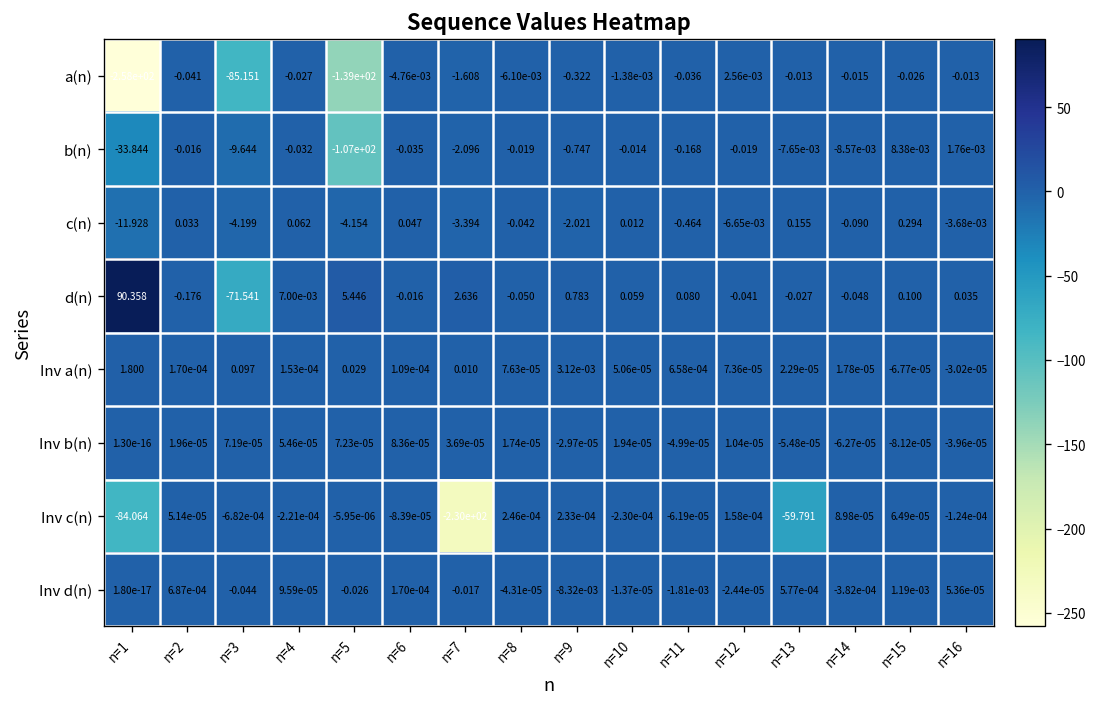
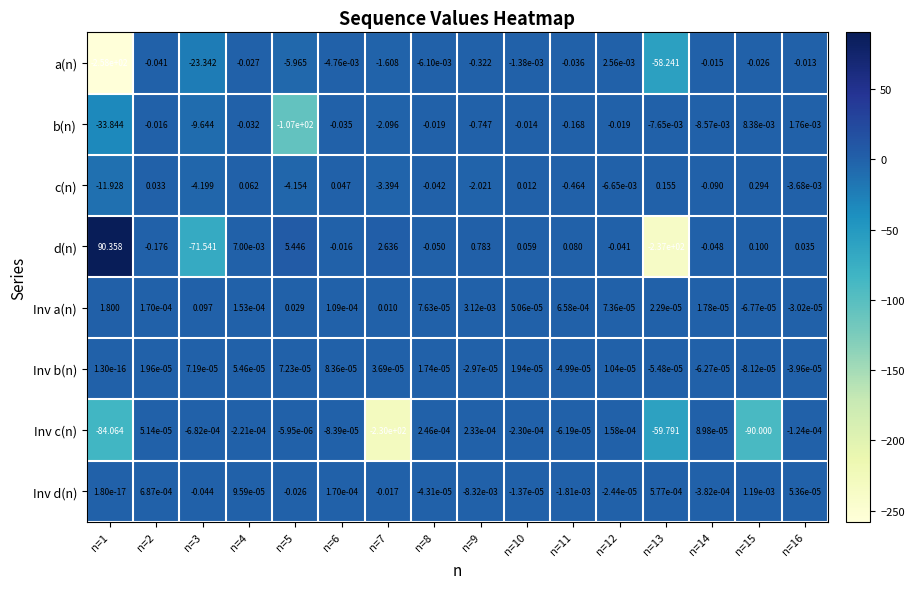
  {
    "a(n)": {
      "n=2": "-0.041",
-     "n=3": "-85.151",
+     "n=3": "-23.342",
      "n=4": "-0.027",
-     "n=5": "-1.39e+02",
+     "n=5": "-5.965",
      "n=6": "-4.76e-03",
      "n=7": "-1.608",
      "n=8": "-6.10e-03",
      "n=9": "-0.322",
      "n=10": "-1.38e-03",
      "n=11": "-0.036",
      "n=12": "2.56e-03",
-     "n=13": "-0.013",
+     "n=13": "-58.241",
      "n=14": "-0.015",
      "n=15": "-0.026",
      "n=16": "-0.013"
    },
    "b(n)": {
      "n=1": "-33.844",
      "n=2": "-0.016",
      "n=3": "-9.644",
      "n=4": "-0.032",
      "n=5": "-1.07e+02",
      "n=6": "-0.035",
      "n=7": "-2.096",
      "n=8": "-0.019",
      "n=9": "-0.747",
      "n=10": "-0.014",
      "n=11": "-0.168",
      "n=12": "-0.019",
      "n=13": "-7.65e-03",
      "n=14": "-8.57e-03",
      "n=15": "8.38e-03",
      "n=16": "1.76e-03"
    },
    "c(n)": {
      "n=1": "-11.928",
      "n=2": "0.033",
      "n=3": "-4.199",
      "n=4": "0.062",
      "n=5": "-4.154",
      "n=6": "0.047",
      "n=7": "-3.394",
      "n=8": "-0.042",
      "n=9": "-2.021",
      "n=10": "0.012",
      "n=11": "-0.464",
      "n=12": "-6.65e-03",
      "n=13": "0.155",
      "n=14": "-0.090",
      "n=15": "0.294",
      "n=16": "-3.68e-03"
    },
    "d(n)": {
      "n=1": "90.358",
      "n=2": "-0.176",
      "n=3": "-71.541",
      "n=4": "7.00e-03",
      "n=5": "5.446",
      "n=6": "-0.016",
      "n=7": "2.636",
      "n=8": "-0.050",
      "n=9": "0.783",
      "n=10": "0.059",
      "n=11": "0.080",
      "n=12": "-0.041",
-     "n=13": "-0.027",
+     "n=13": "-2.37e+02",
      "n=14": "-0.048",
      "n=15": "0.100",
      "n=16": "0.035"
    },
    "Inv a(n)": {
      "n=1": "1.800",
      "n=2": "1.70e-04",
      "n=3": "0.097",
      "n=4": "1.53e-04",
      "n=5": "0.029",
      "n=6": "1.09e-04",
      "n=7": "0.010",
      "n=8": "7.63e-05",
      "n=9": "3.12e-03",
      "n=10": "5.06e-05",
      "n=11": "6.58e-04",
      "n=12": "7.36e-05",
      "n=13": "2.29e-05",
      "n=14": "1.78e-05",
      "n=15": "-6.77e-05",
      "n=16": "-3.02e-05"
    },
    "Inv b(n)": {
      "n=1": "1.30e-16",
      "n=2": "1.96e-05",
      "n=3": "7.19e-05",
      "n=4": "5.46e-05",
      "n=5": "7.23e-05",
      "n=6": "8.36e-05",
      "n=7": "3.69e-05",
      "n=8": "1.74e-05",
      "n=9": "-2.97e-05",
      "n=10": "1.94e-05",
      "n=11": "-4.99e-05",
      "n=12": "1.04e-05",
      "n=13": "-5.48e-05",
      "n=14": "-6.27e-05",
      "n=15": "-8.12e-05",
      "n=16": "-3.96e-05"
    },
    "Inv c(n)": {
      "n=1": "-84.064",
      "n=2": "5.14e-05",
      "n=3": "-6.82e-04",
      "n=4": "-2.21e-04",
      "n=5": "-5.95e-06",
      "n=6": "-8.39e-05",
      "n=7": "-2.30e+02",
      "n=8": "2.46e-04",
      "n=9": "2.33e-04",
      "n=10": "-2.30e-04",
      "n=11": "-6.19e-05",
      "n=12": "1.58e-04",
      "n=13": "-59.791",
      "n=14": "8.98e-05",
-     "n=15": "6.49e-05",
+     "n=15": "-90.000",
      "n=16": "-1.24e-04"
    },
    "Inv d(n)": {
      "n=1": "1.80e-17",
      "n=2": "6.87e-04",
      "n=3": "-0.044",
      "n=4": "9.59e-05",
      "n=5": "-0.026",
      "n=6": "1.70e-04",
      "n=7": "-0.017",
      "n=8": "-4.31e-05",
      "n=9": "-8.32e-03",
      "n=10": "-1.37e-05",
      "n=11": "-1.81e-03",
      "n=12": "-2.44e-05",
      "n=13": "5.77e-04",
      "n=14": "-3.82e-04",
      "n=15": "1.19e-03",
      "n=16": "5.36e-05"
    }
  }
